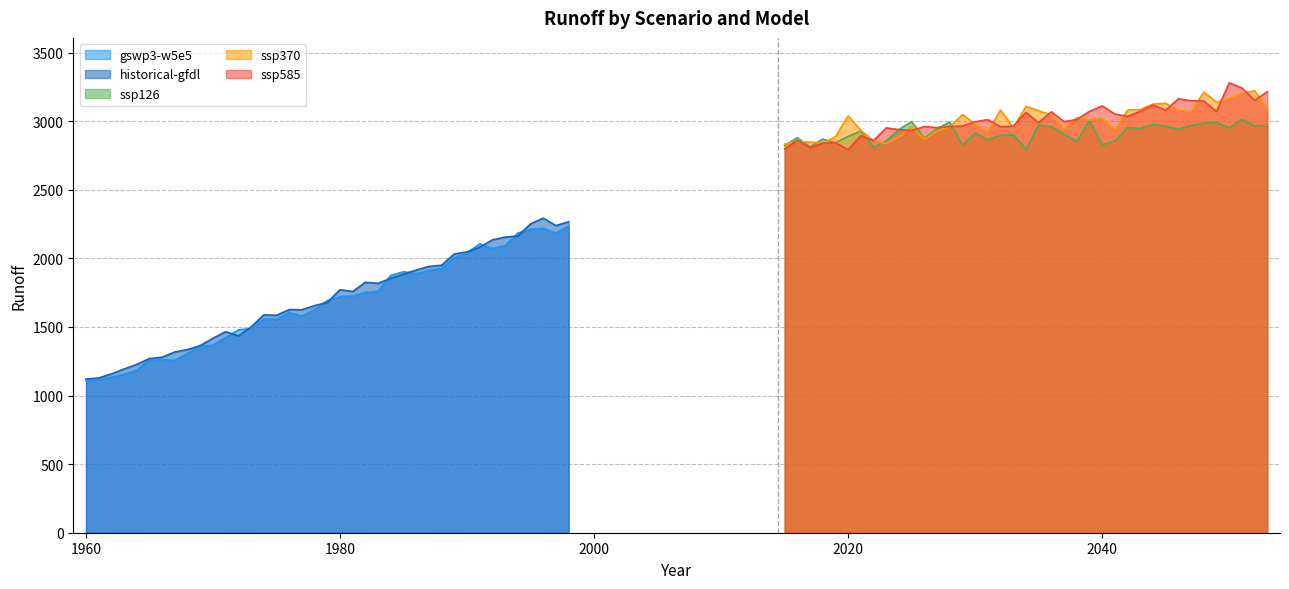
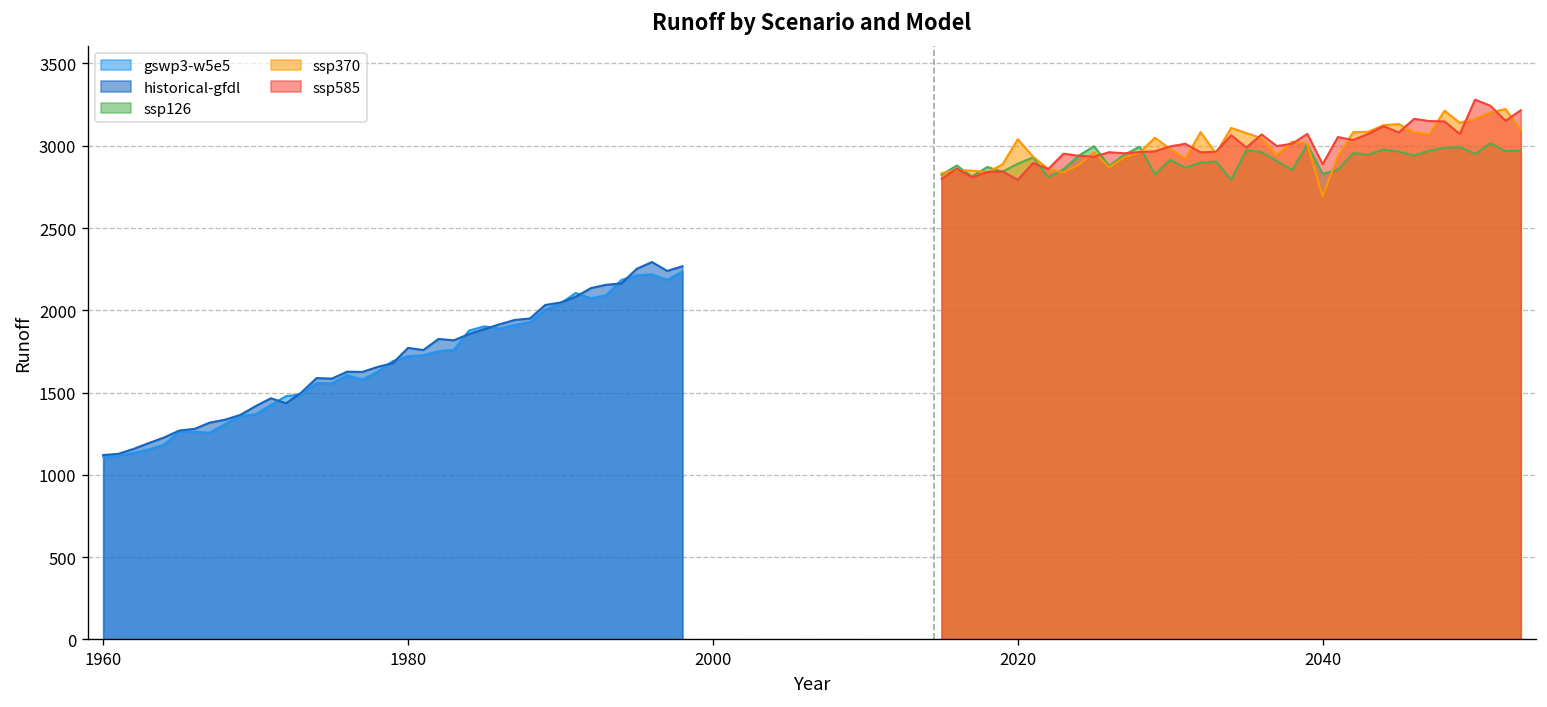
  {
    "ssp126": {
      "2020": 2890,
      "2040": 2830
    },
    "ssp370": {
      "2020": 3040,
-     "2040": 3020
+     "2040": 2690
    },
    "ssp585": {
      "2020": 2790,
-     "2040": 3110
+     "2040": 2890
    }
  }
